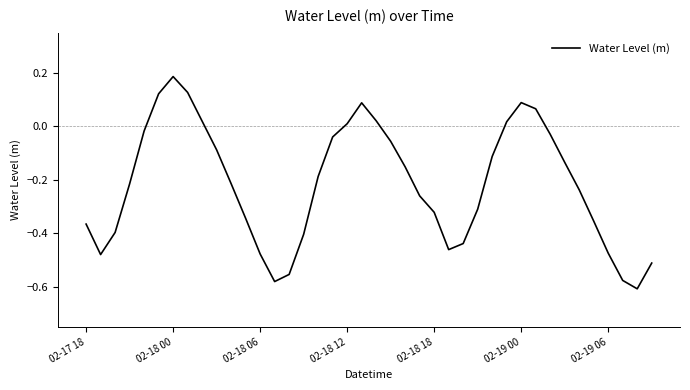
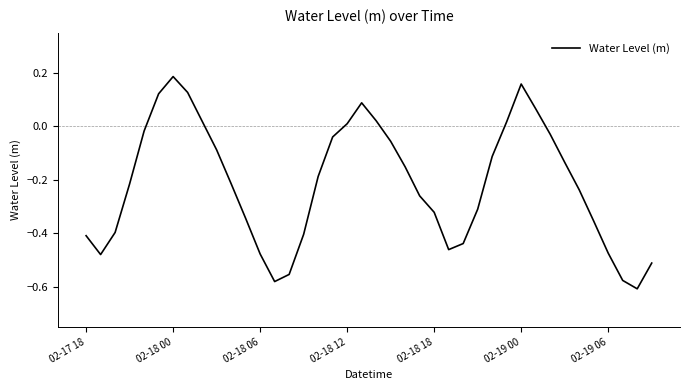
  {
-   "02-17 18": -0.37,
+   "02-17 18": -0.41,
    "02-18 00": 0.19,
    "02-18 06": -0.48,
    "02-18 12": 0.01,
    "02-18 18": -0.32,
-   "02-19 00": 0.09,
+   "02-19 00": 0.16,
    "02-19 06": -0.47
  }
